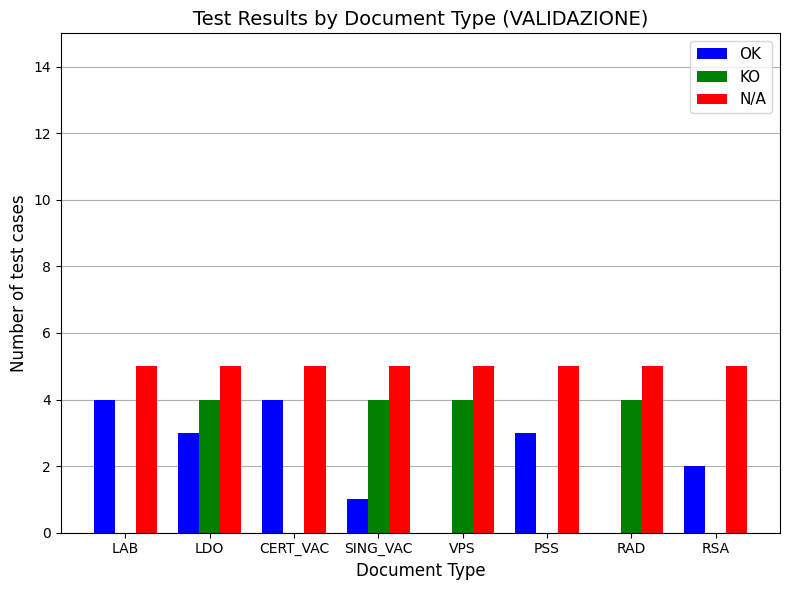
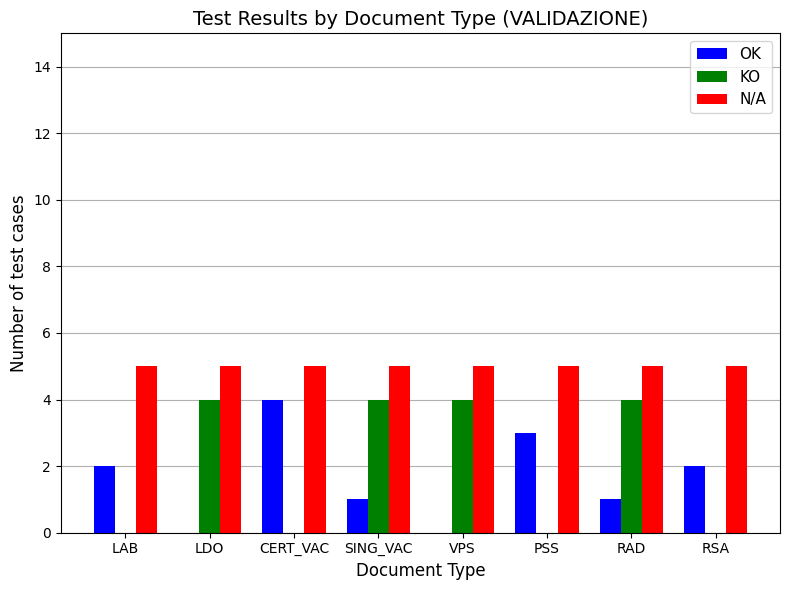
  {
    "OK": {
-     "LAB": 4,
-     "LDO": 3,
+     "LAB": 2,
+     "LDO": 0,
      "CERT_VAC": 4,
      "SING_VAC": 1,
      "VPS": 0,
      "PSS": 3,
-     "RAD": 0,
+     "RAD": 1,
      "RSA": 2
    },
    "KO": {
      "LAB": 0,
      "LDO": 4,
      "CERT_VAC": 0,
      "SING_VAC": 4,
      "VPS": 4,
      "PSS": 0,
      "RAD": 4,
      "RSA": 0
    },
    "N/A": {
      "LAB": 5,
      "LDO": 5,
      "CERT_VAC": 5,
      "SING_VAC": 5,
      "VPS": 5,
      "PSS": 5,
      "RAD": 5,
      "RSA": 5
    }
  }
